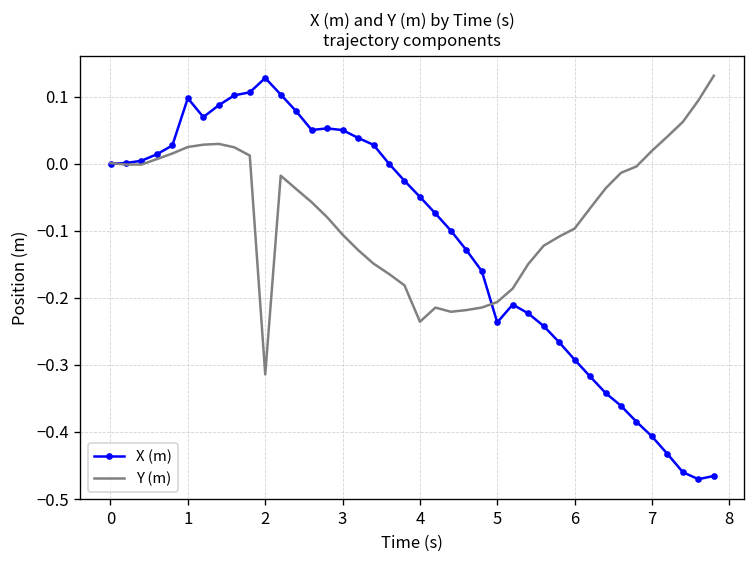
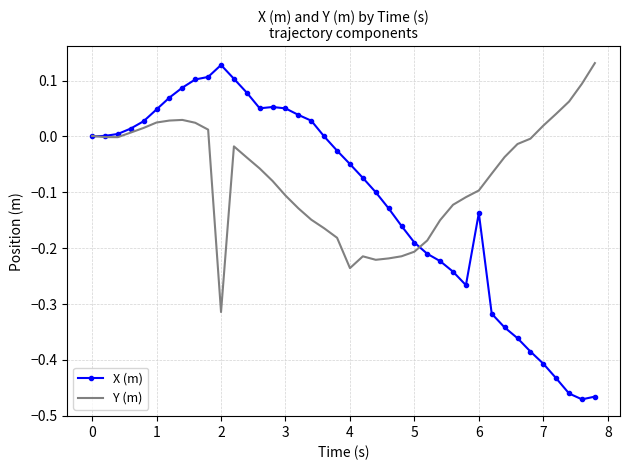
  {
    "X (m)": {
-     "1": 0.10,
+     "1": 0.05,
      "2": 0.13,
      "3": 0.05,
      "4": -0.05,
-     "5": -0.24,
-     "6": -0.29,
+     "5": -0.19,
+     "6": -0.14,
      "7": -0.41
    },
    "Y (m)": {
      "1": 0.02,
      "2": -0.31,
      "3": -0.11,
      "4": -0.24,
      "5": -0.21,
      "6": -0.10,
      "7": 0.02
    }
  }
